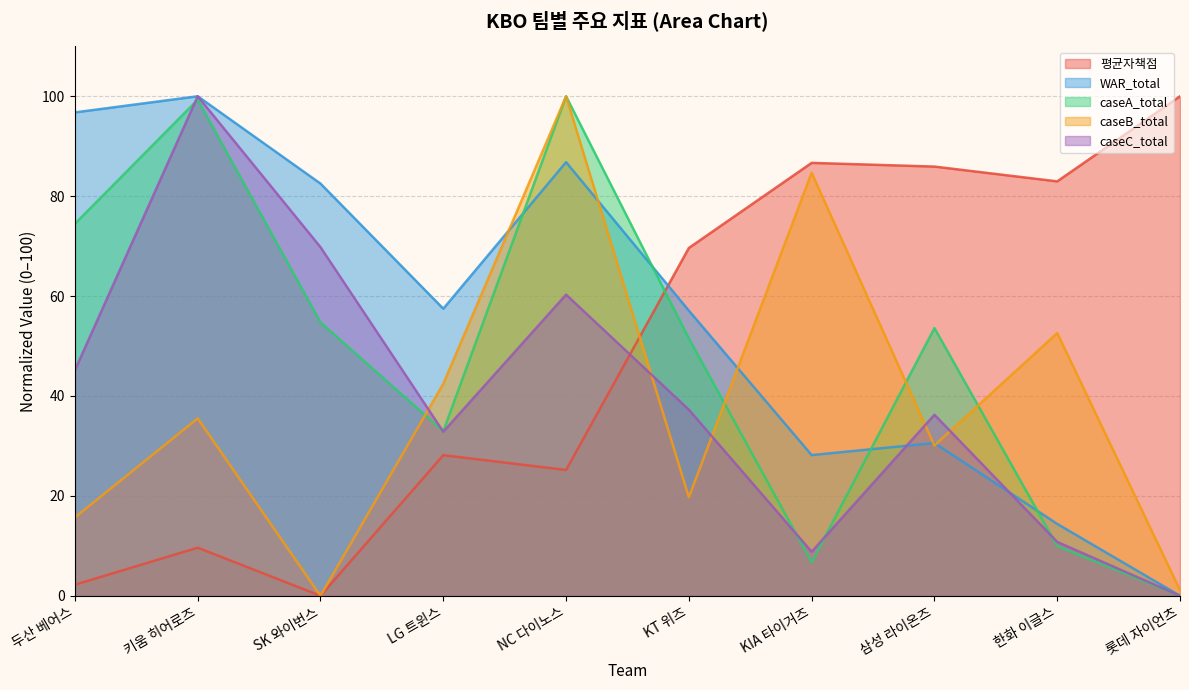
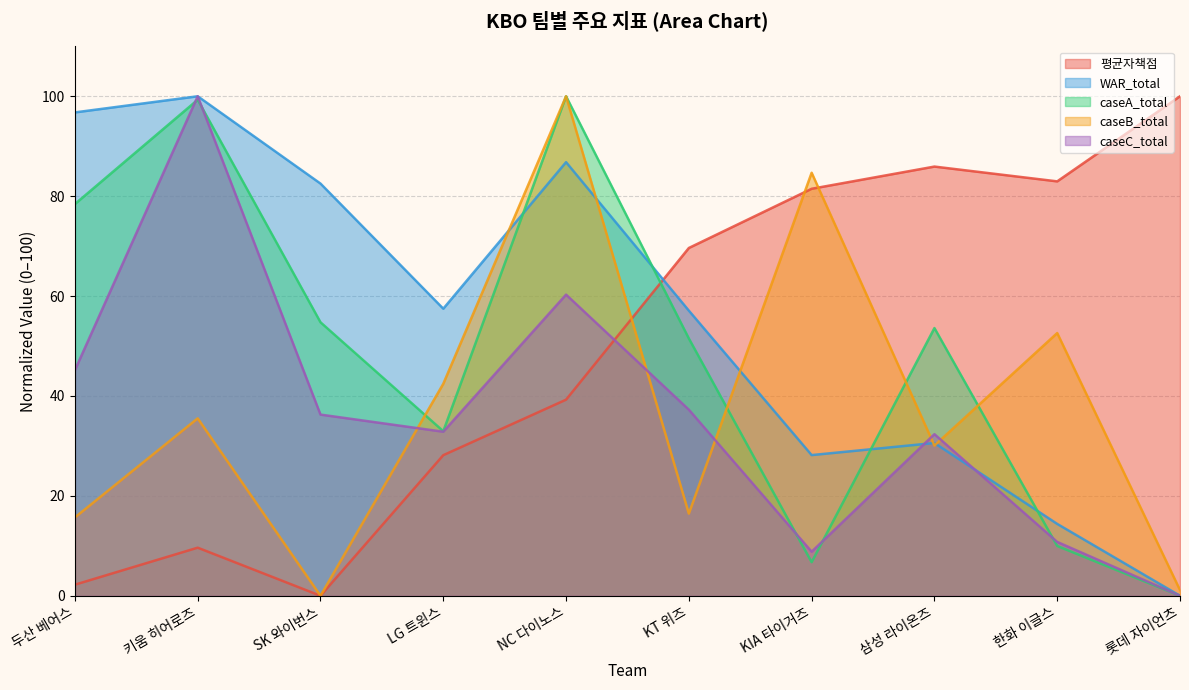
  {
    "평균자책점": {
      "두산 베어스": 2,
      "키움 히어로즈": 10,
      "LG 트윈스": 28,
-     "NC 다이노스": 25,
+     "NC 다이노스": 39,
      "KT 위즈": 70,
-     "KIA 타이거즈": 87,
+     "KIA 타이거즈": 81,
      "삼성 라이온즈": 86,
      "한화 이글스": 83,
      "롯데 자이언츠": 100
    },
    "WAR_total": {
      "두산 베어스": 97,
      "SK 와이번스": 83,
      "LG 트윈스": 57,
      "NC 다이노스": 87,
      "KT 위즈": 57,
      "KIA 타이거즈": 28,
      "한화 이글스": 14
    },
    "caseA_total": {
-     "두산 베어스": 74,
+     "두산 베어스": 78,
      "키움 히어로즈": 99,
      "SK 와이번스": 55,
      "KT 위즈": 52,
      "KIA 타이거즈": 7,
      "삼성 라이온즈": 54,
      "한화 이글스": 10
    },
    "caseB_total": {
      "두산 베어스": 16,
      "키움 히어로즈": 36,
      "LG 트윈스": 42,
-     "KT 위즈": 20,
+     "KT 위즈": 16,
      "KIA 타이거즈": 85,
      "한화 이글스": 53,
      "롯데 자이언츠": 1
    },
    "caseC_total": {
      "두산 베어스": 45,
-     "SK 와이번스": 70,
+     "SK 와이번스": 36,
      "NC 다이노스": 60,
      "KT 위즈": 37,
      "KIA 타이거즈": 9,
-     "삼성 라이온즈": 36,
+     "삼성 라이온즈": 32,
      "한화 이글스": 11
    }
  }
